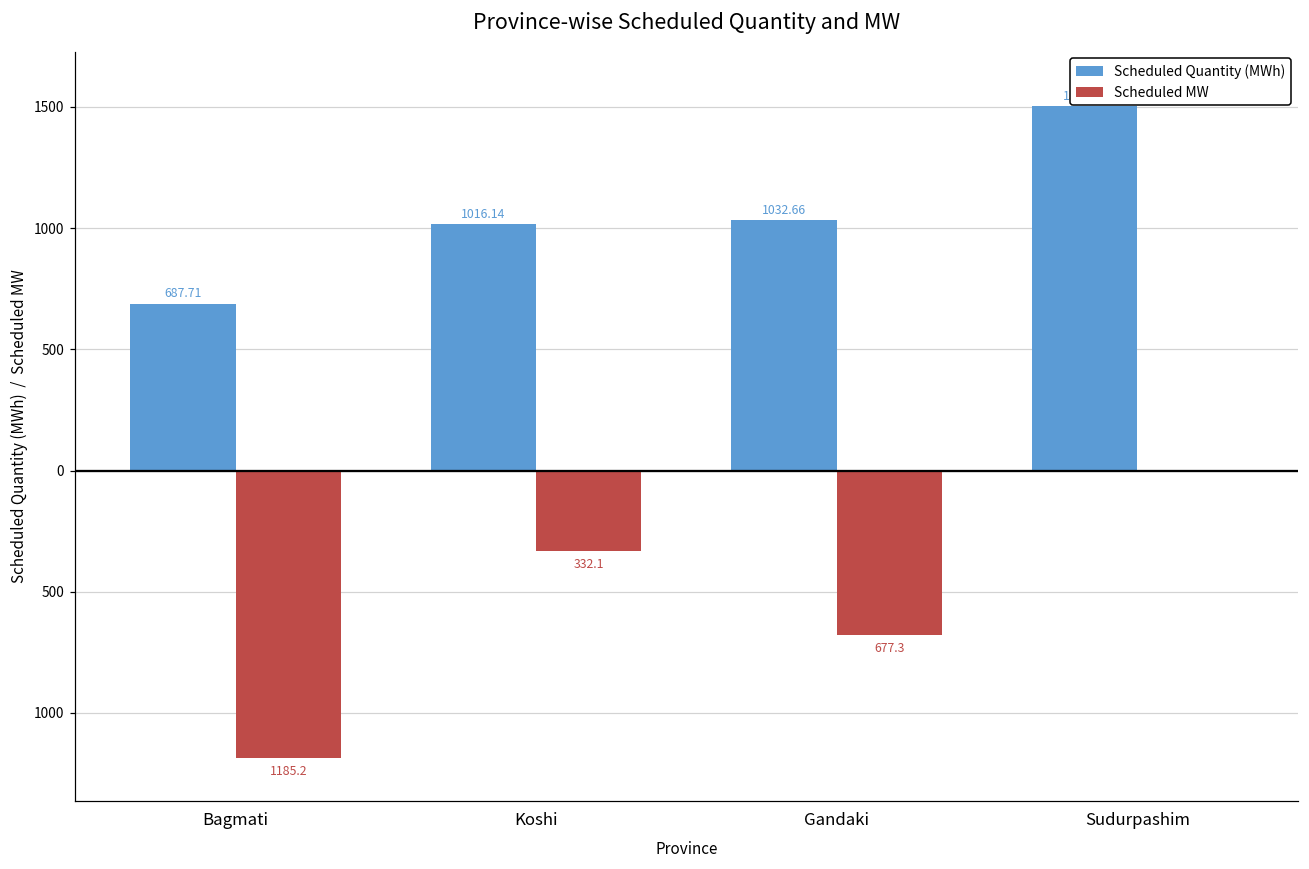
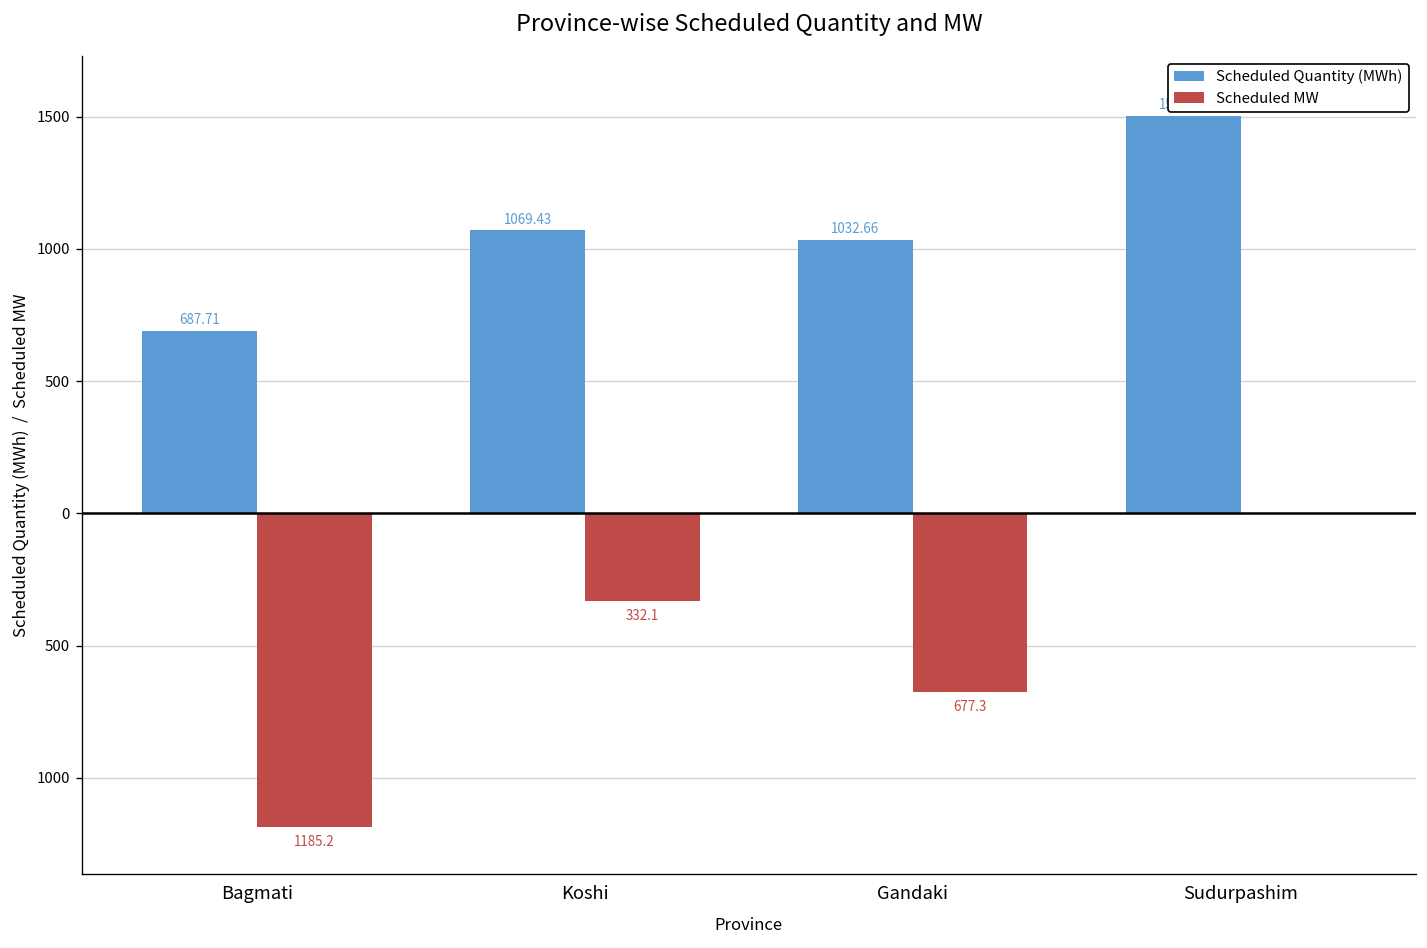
  {
    "Scheduled Quantity (MWh)": {
      "Bagmati": 687.71,
-     "Koshi": 1016.14,
+     "Koshi": 1069.43,
      "Gandaki": 1032.66
    }
  }
